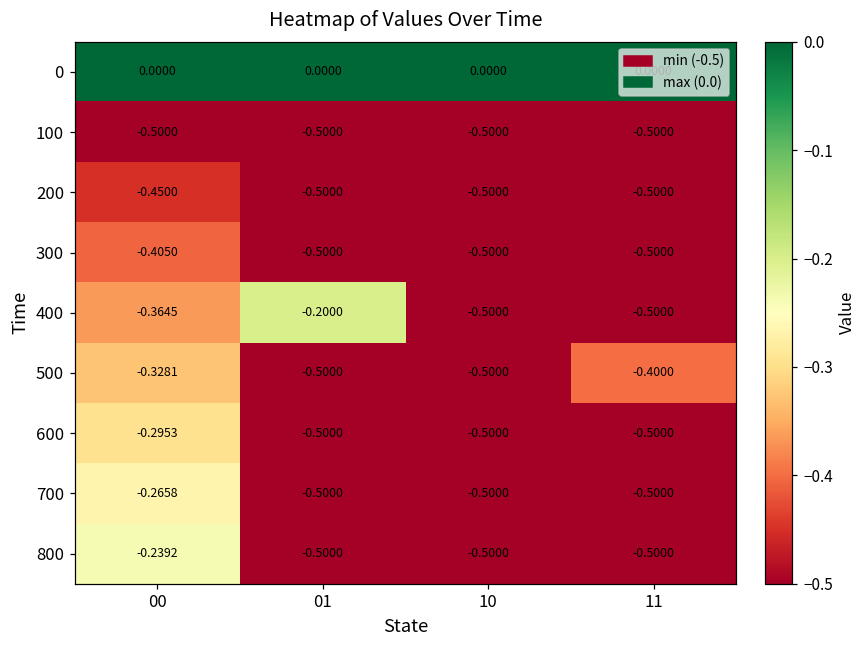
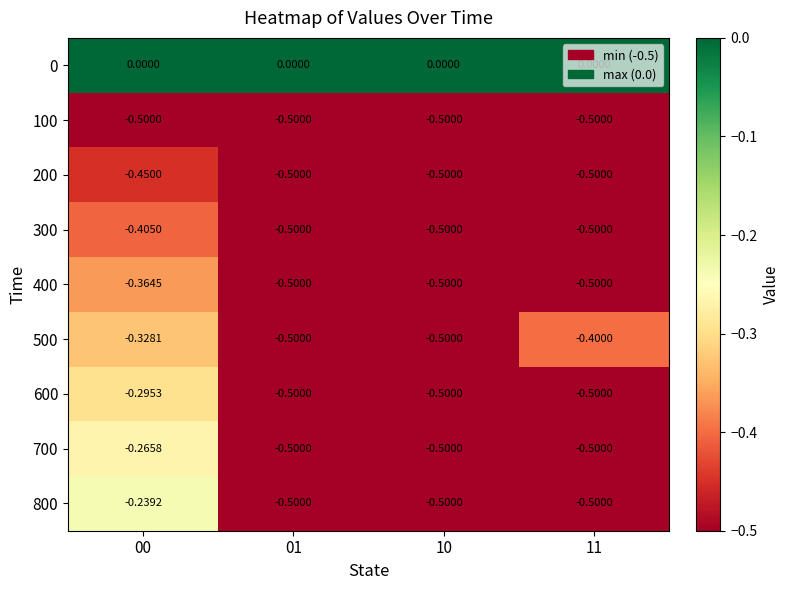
  {
    "0": {
      "00": 0.0000,
      "01": 0.0000,
      "10": 0.0000
    },
    "100": {
      "00": -0.5000,
      "01": -0.5000,
      "10": -0.5000,
      "11": -0.5000
    },
    "200": {
      "00": -0.4500,
      "01": -0.5000,
      "10": -0.5000,
      "11": -0.5000
    },
    "300": {
      "00": -0.4050,
      "01": -0.5000,
      "10": -0.5000,
      "11": -0.5000
    },
    "400": {
      "00": -0.3645,
-     "01": -0.2000,
+     "01": -0.5000,
      "10": -0.5000,
      "11": -0.5000
    },
    "500": {
      "00": -0.3281,
      "01": -0.5000,
      "10": -0.5000,
      "11": -0.4000
    },
    "600": {
      "00": -0.2953,
      "01": -0.5000,
      "10": -0.5000,
      "11": -0.5000
    },
    "700": {
      "00": -0.2658,
      "01": -0.5000,
      "10": -0.5000,
      "11": -0.5000
    },
    "800": {
      "00": -0.2392,
      "01": -0.5000,
      "10": -0.5000,
      "11": -0.5000
    }
  }
